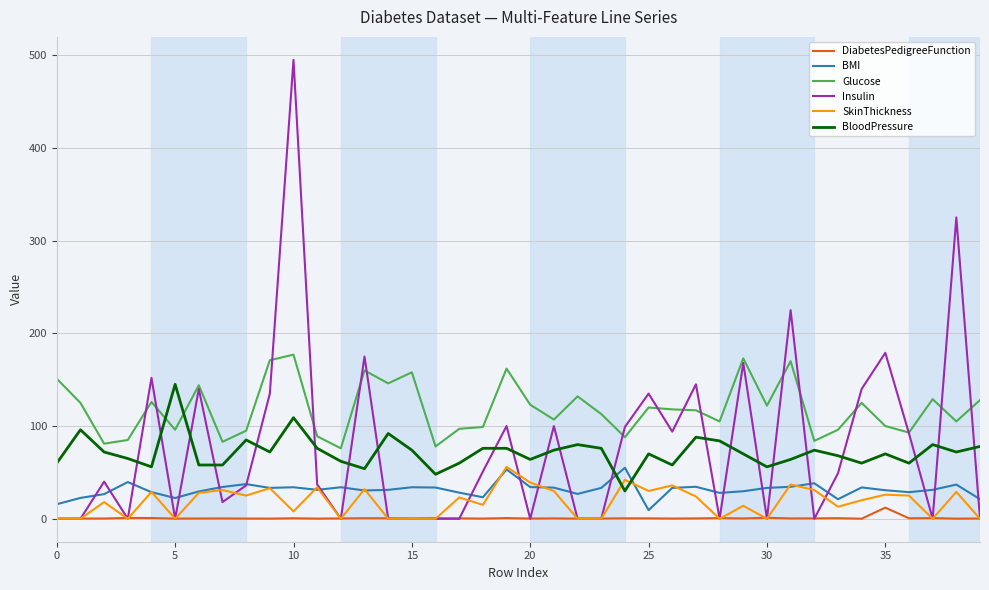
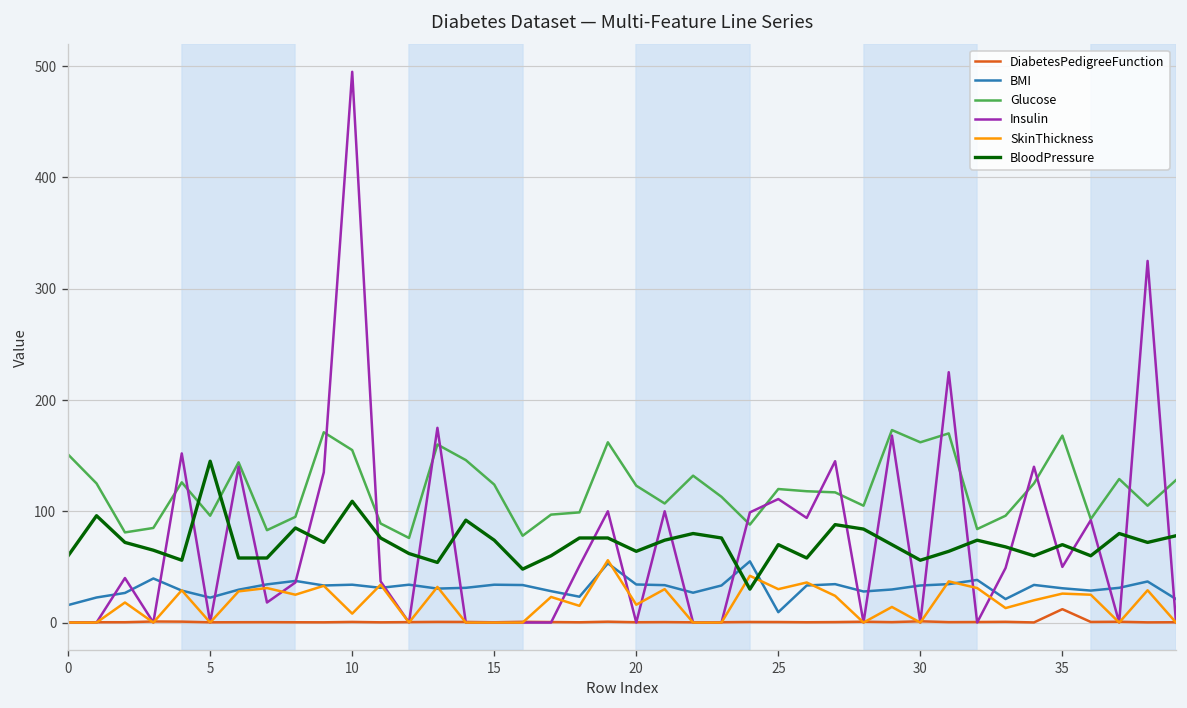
  {
    "DiabetesPedigreeFunction": {
      "10": 0,
      "25": 0,
      "35": 10
    },
    "BMI": {
      "0": 20,
      "5": 20,
      "10": 30,
      "15": 30,
      "20": 30,
      "25": 10,
      "30": 30,
      "35": 30
    },
    "Glucose": {
      "0": 150,
      "5": 100,
-     "10": 180,
-     "15": 160,
+     "10": 160,
+     "15": 120,
      "20": 120,
      "25": 120,
-     "30": 120,
-     "35": 100
+     "30": 160,
+     "35": 170
    },
    "Insulin": {
      "10": 500,
-     "25": 140,
-     "35": 180
+     "25": 110,
+     "35": 50
    },
    "SkinThickness": {
      "10": 10,
-     "20": 40,
+     "20": 20,
      "25": 30,
      "35": 30
    },
    "BloodPressure": {
      "0": 60,
      "5": 150,
      "10": 110,
      "15": 70,
      "20": 60,
      "25": 70,
      "30": 60,
      "35": 70
    }
  }
